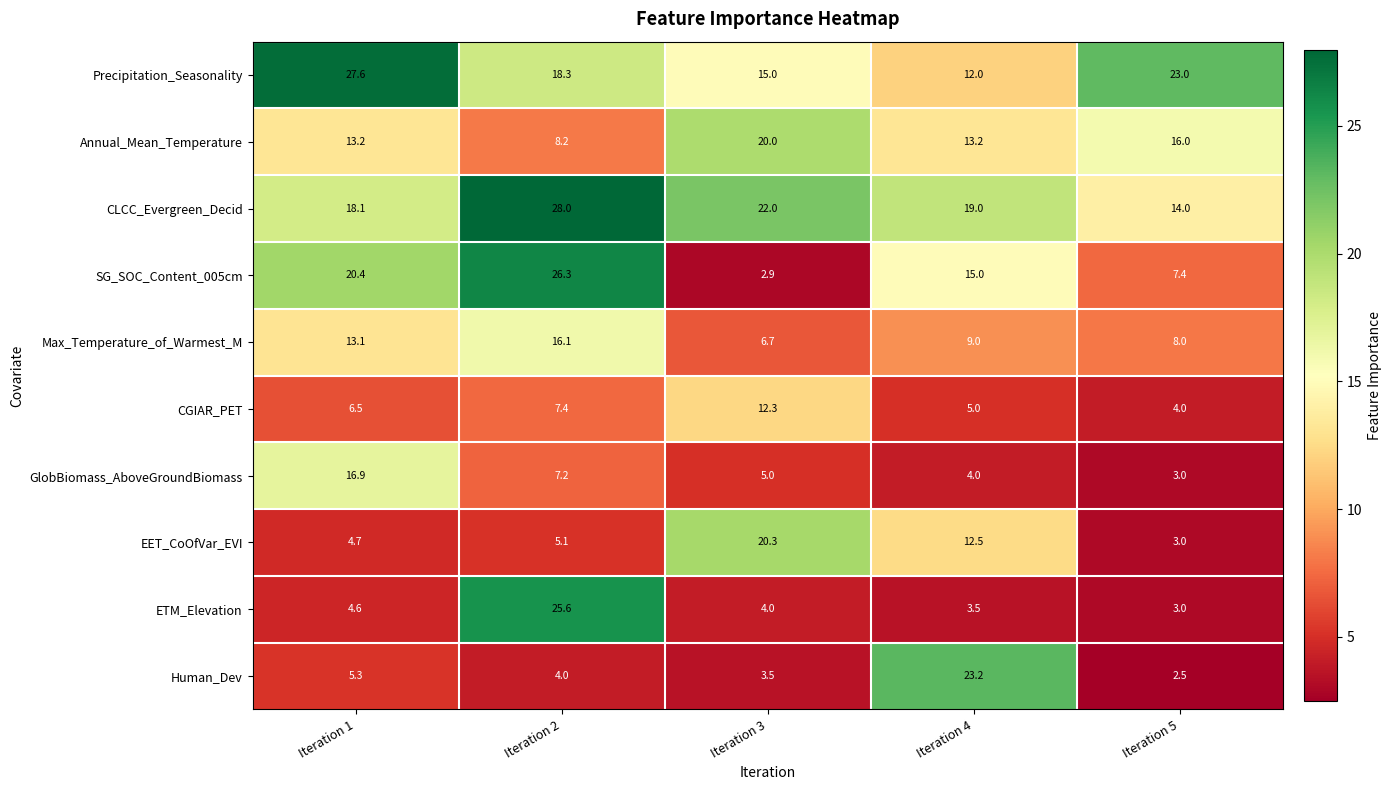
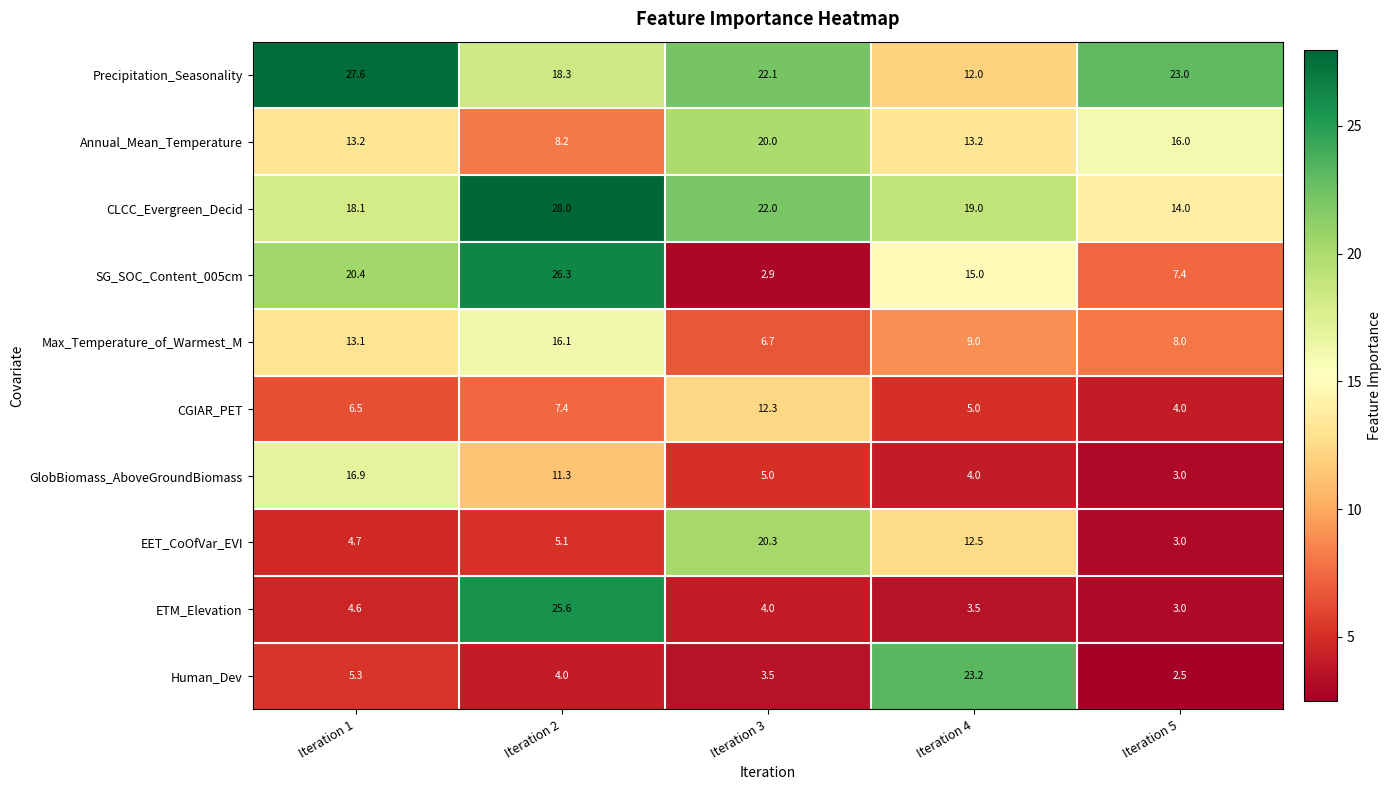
  {
    "Precipitation_Seasonality": {
      "Iteration 1": 27.6,
      "Iteration 2": 18.3,
-     "Iteration 3": 15.0,
+     "Iteration 3": 22.1,
      "Iteration 4": 12.0,
      "Iteration 5": 23.0
    },
    "Annual_Mean_Temperature": {
      "Iteration 1": 13.2,
      "Iteration 2": 8.2,
      "Iteration 3": 20.0,
      "Iteration 4": 13.2,
      "Iteration 5": 16.0
    },
    "CLCC_Evergreen_Decid": {
      "Iteration 1": 18.1,
      "Iteration 2": 28.0,
      "Iteration 3": 22.0,
      "Iteration 4": 19.0,
      "Iteration 5": 14.0
    },
    "SG_SOC_Content_005cm": {
      "Iteration 1": 20.4,
      "Iteration 2": 26.3,
      "Iteration 3": 2.9,
      "Iteration 4": 15.0,
      "Iteration 5": 7.4
    },
    "Max_Temperature_of_Warmest_M": {
      "Iteration 1": 13.1,
      "Iteration 2": 16.1,
      "Iteration 3": 6.7,
      "Iteration 4": 9.0,
      "Iteration 5": 8.0
    },
    "CGIAR_PET": {
      "Iteration 1": 6.5,
      "Iteration 2": 7.4,
      "Iteration 3": 12.3,
      "Iteration 4": 5.0,
      "Iteration 5": 4.0
    },
    "GlobBiomass_AboveGroundBiomass": {
      "Iteration 1": 16.9,
-     "Iteration 2": 7.2,
+     "Iteration 2": 11.3,
      "Iteration 3": 5.0,
      "Iteration 4": 4.0,
      "Iteration 5": 3.0
    },
    "EET_CoOfVar_EVI": {
      "Iteration 1": 4.7,
      "Iteration 2": 5.1,
      "Iteration 3": 20.3,
      "Iteration 4": 12.5,
      "Iteration 5": 3.0
    },
    "ETM_Elevation": {
      "Iteration 1": 4.6,
      "Iteration 2": 25.6,
      "Iteration 3": 4.0,
      "Iteration 4": 3.5,
      "Iteration 5": 3.0
    },
    "Human_Dev": {
      "Iteration 1": 5.3,
      "Iteration 2": 4.0,
      "Iteration 3": 3.5,
      "Iteration 4": 23.2,
      "Iteration 5": 2.5
    }
  }
